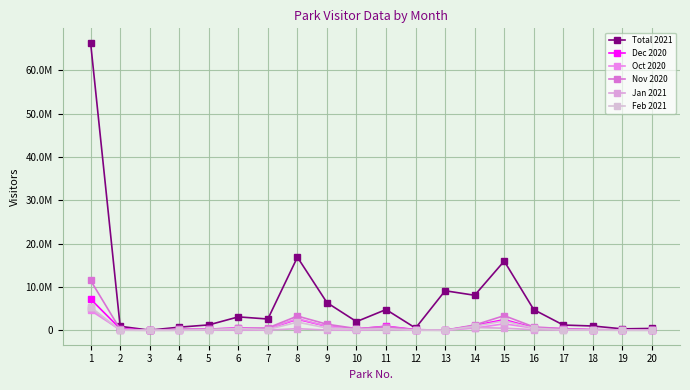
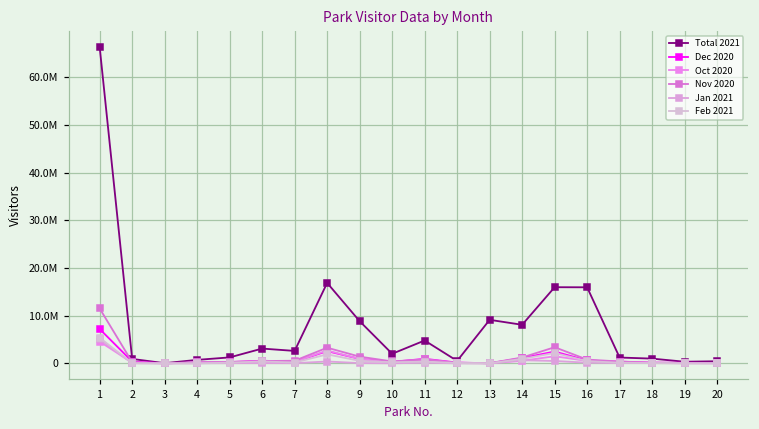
  {
    "Total 2021": {
      "1": 66000000,
      "5": 1000000,
      "6": 3000000,
      "7": 3000000,
      "8": 17000000,
-     "9": 6000000,
+     "9": 9000000,
      "10": 2000000,
      "11": 5000000,
      "13": 9000000,
      "14": 8000000,
      "15": 16000000,
-     "16": 5000000,
+     "16": 16000000,
      "17": 1000000,
      "18": 1000000
    },
    "Dec 2020": {
      "1": 7000000
    }
  }
